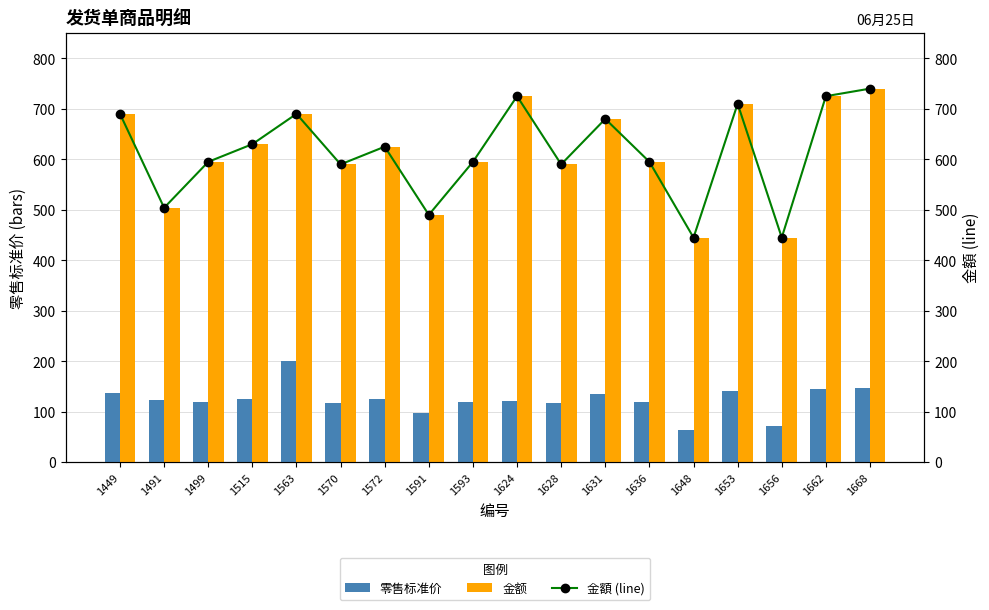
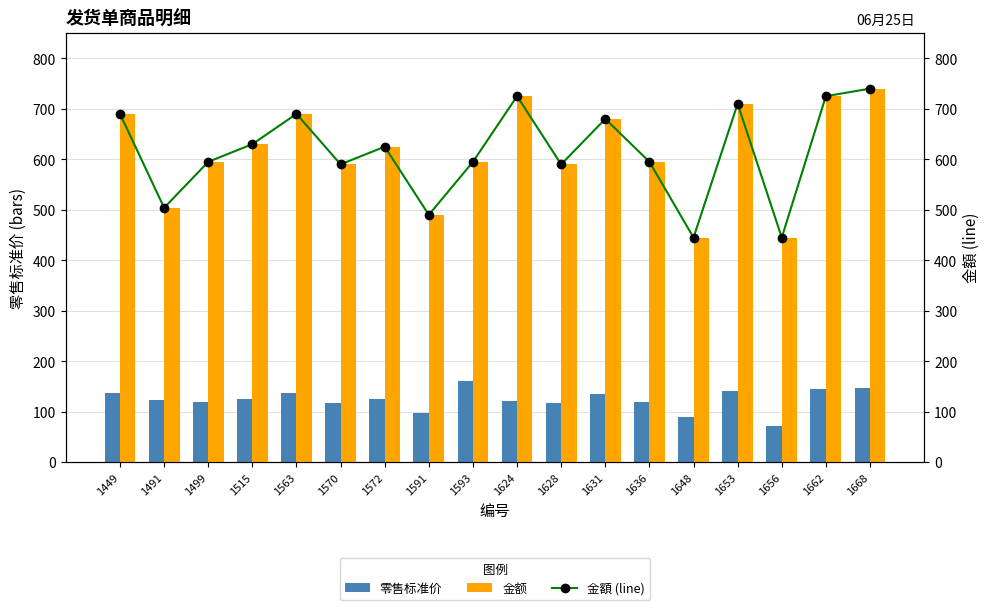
  {
    "零售标准价": {
      "1449": 140,
      "1491": 120,
      "1499": 120,
      "1515": 130,
-     "1563": 200,
+     "1563": 140,
      "1570": 120,
      "1572": 130,
      "1591": 100,
-     "1593": 120,
+     "1593": 160,
      "1624": 120,
      "1628": 120,
      "1631": 140,
      "1636": 120,
-     "1648": 60,
+     "1648": 90,
      "1653": 140,
      "1656": 70,
      "1662": 150,
      "1668": 150
    },
    "金额": {
      "1449": 690,
      "1491": 500,
      "1499": 600,
      "1515": 630,
      "1563": 690,
      "1570": 590,
      "1572": 630,
      "1591": 490,
      "1593": 600,
      "1624": 730,
      "1628": 590,
      "1631": 680,
      "1636": 600,
      "1648": 450,
      "1653": 710,
      "1656": 450,
      "1662": 730,
      "1668": 740
    },
    "金額 (line)": {
      "1449": 690,
      "1491": 500,
      "1499": 600,
      "1515": 630,
      "1563": 690,
      "1570": 590,
      "1572": 630,
      "1591": 490,
      "1593": 600,
      "1624": 730,
      "1628": 590,
      "1631": 680,
      "1636": 600,
      "1648": 450,
      "1653": 710,
      "1656": 450,
      "1662": 730,
      "1668": 740
    }
  }
